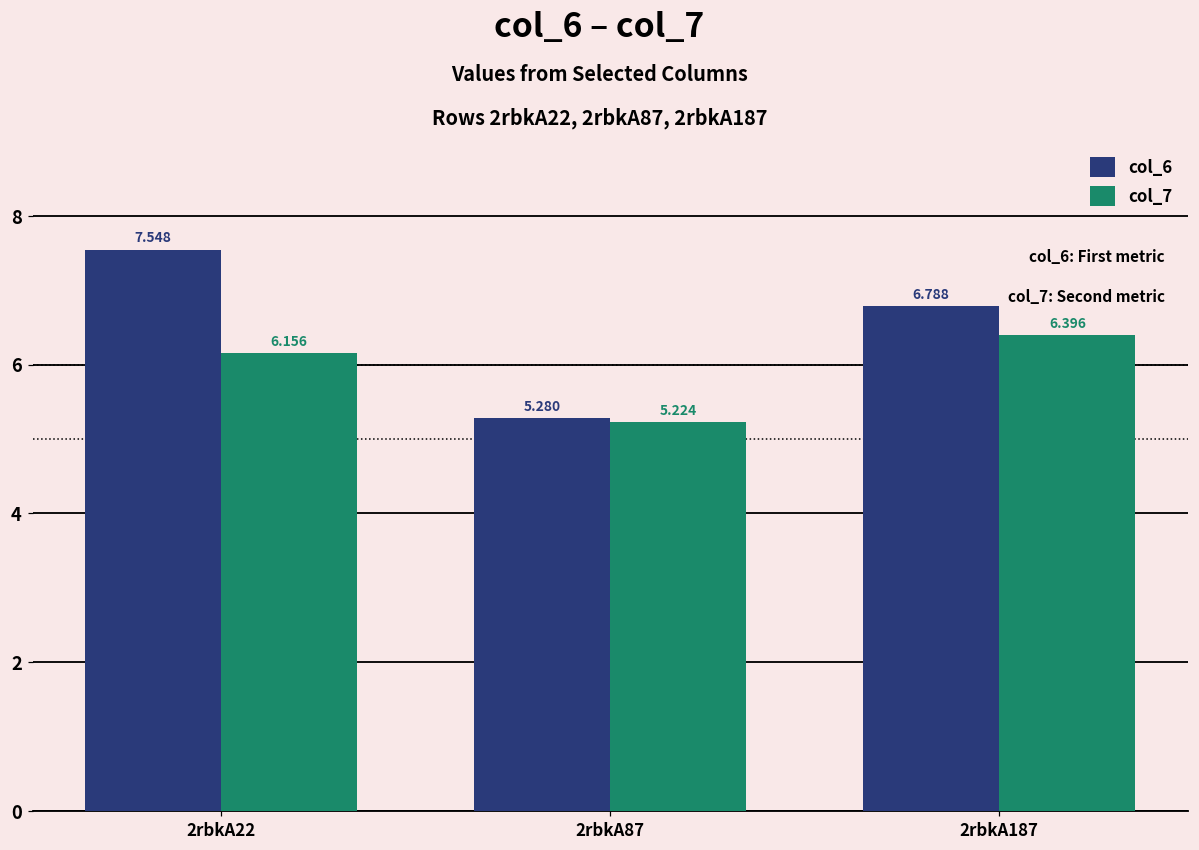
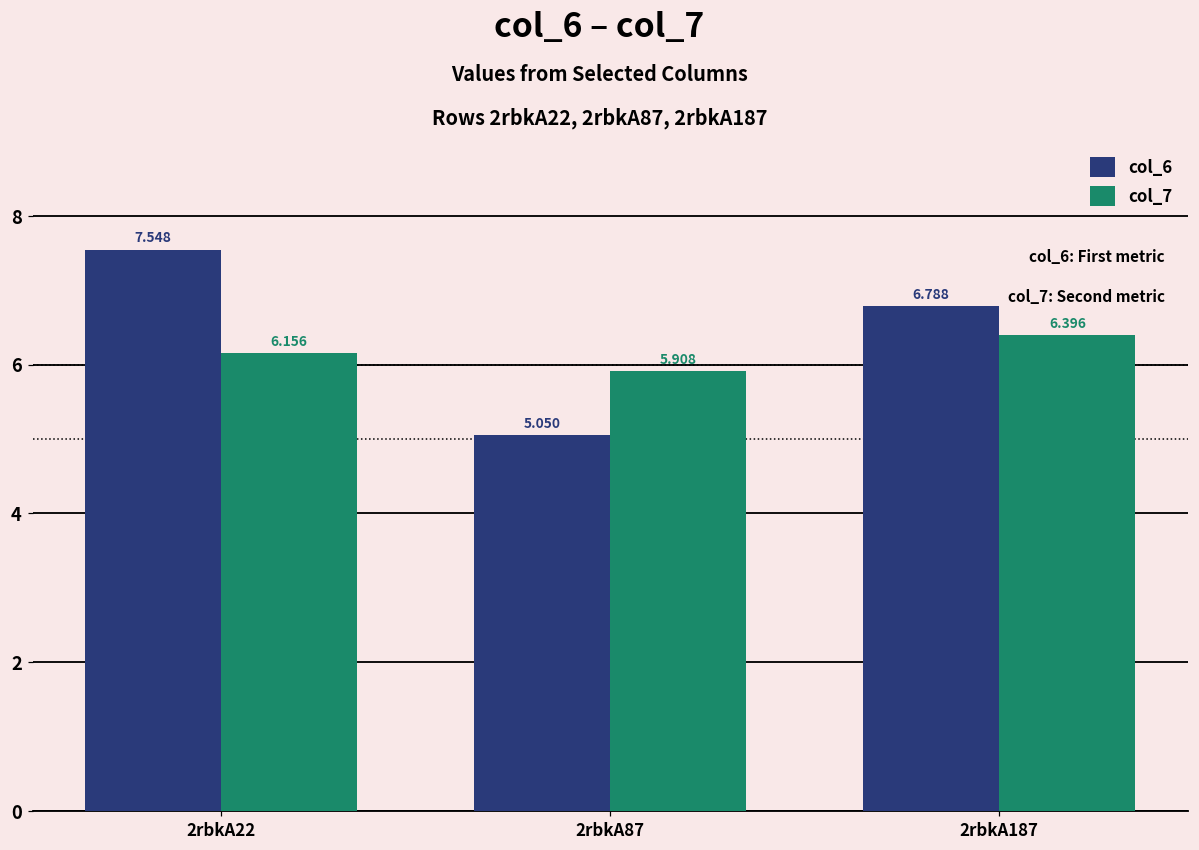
  {
    "col_6": {
      "2rbkA22": 7.548,
-     "2rbkA87": 5.280,
+     "2rbkA87": 5.050,
      "2rbkA187": 6.788
    },
    "col_7": {
      "2rbkA22": 6.156,
-     "2rbkA87": 5.224,
+     "2rbkA87": 5.908,
      "2rbkA187": 6.396
    }
  }
